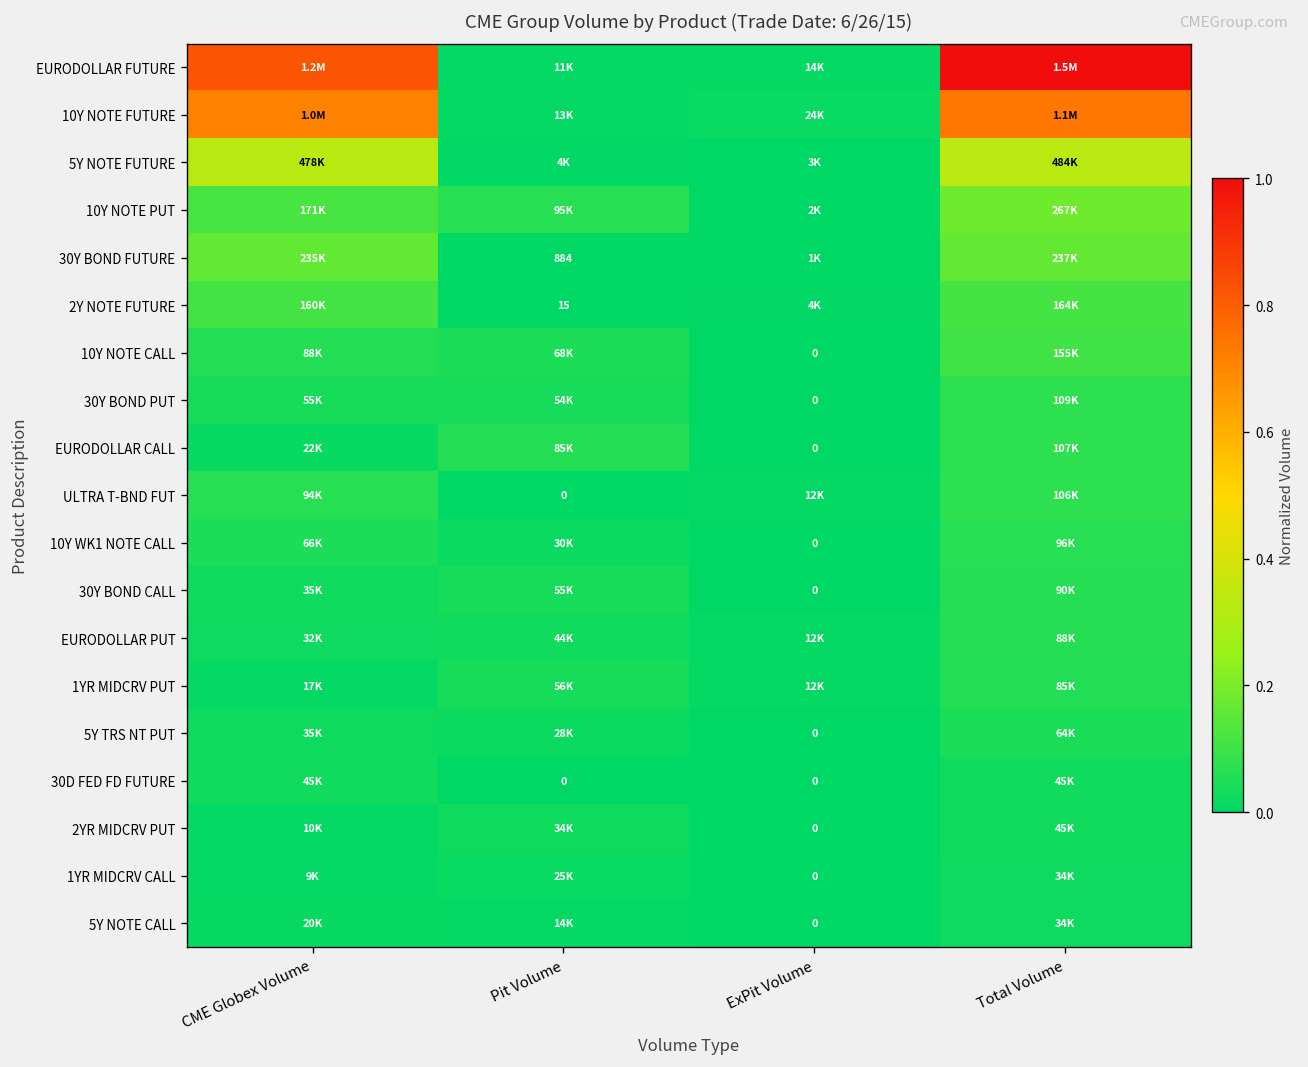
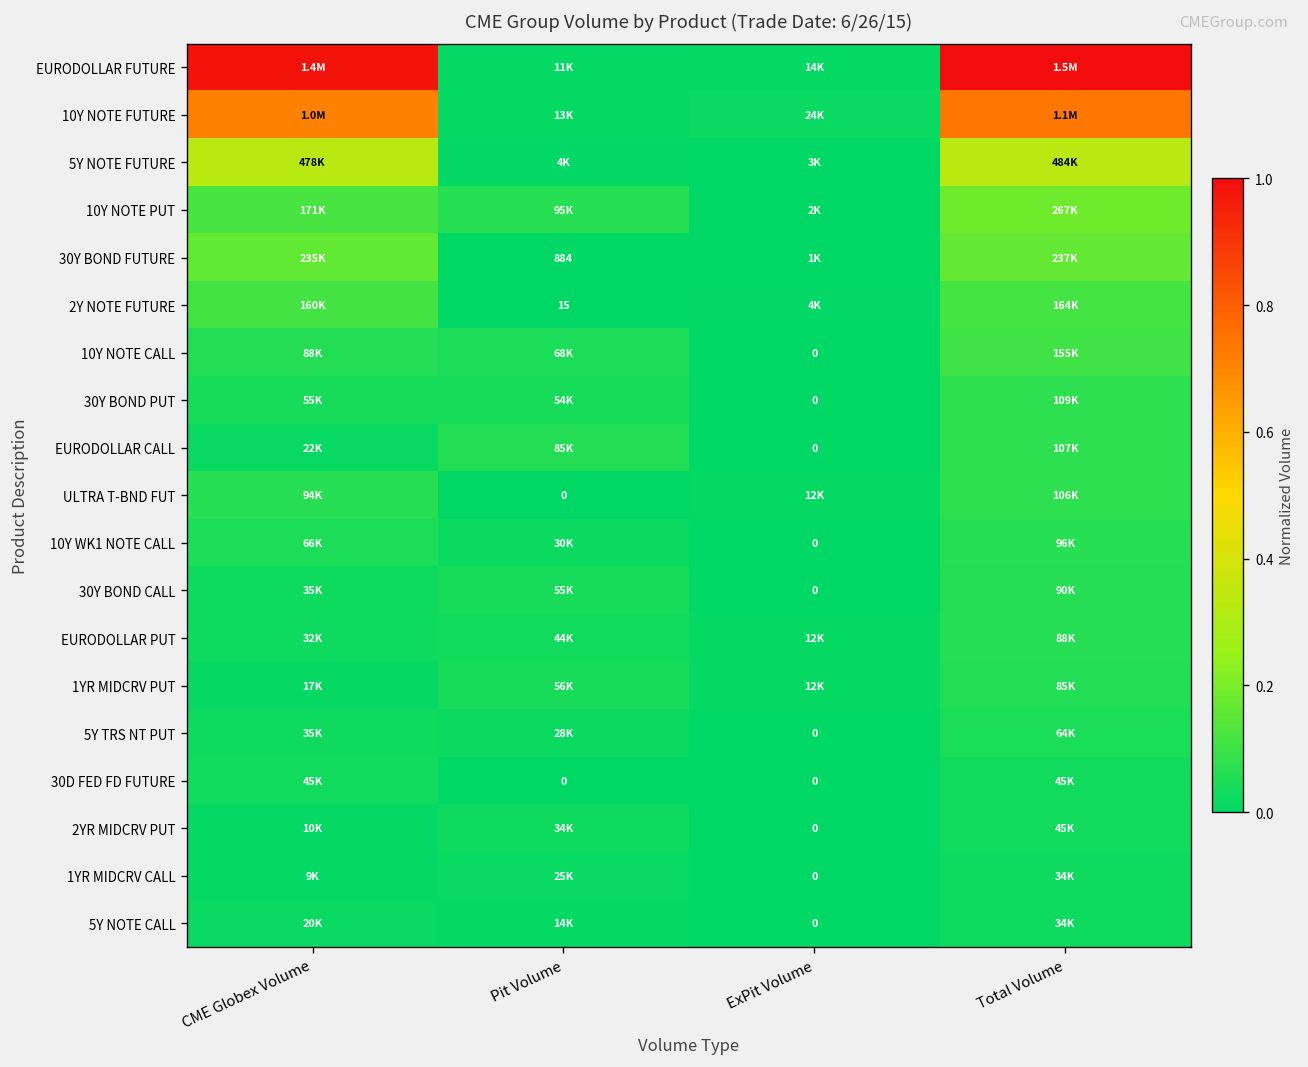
  {
    "EURODOLLAR FUTURE": {
-     "CME Globex Volume": "1.2M",
+     "CME Globex Volume": "1.4M",
      "Pit Volume": "11K",
      "ExPit Volume": "14K",
      "Total Volume": "1.5M"
    },
    "10Y NOTE FUTURE": {
      "CME Globex Volume": "1.0M",
      "Pit Volume": "13K",
      "ExPit Volume": "24K",
      "Total Volume": "1.1M"
    },
    "5Y NOTE FUTURE": {
      "CME Globex Volume": "478K",
      "Pit Volume": "4K",
      "ExPit Volume": "3K",
      "Total Volume": "484K"
    },
    "10Y NOTE PUT": {
      "CME Globex Volume": "171K",
      "Pit Volume": "95K",
      "ExPit Volume": "2K",
      "Total Volume": "267K"
    },
    "30Y BOND FUTURE": {
      "CME Globex Volume": "235K",
      "Pit Volume": "884",
      "ExPit Volume": "1K",
      "Total Volume": "237K"
    },
    "2Y NOTE FUTURE": {
      "CME Globex Volume": "160K",
      "Pit Volume": "15",
      "ExPit Volume": "4K",
      "Total Volume": "164K"
    },
    "10Y NOTE CALL": {
      "CME Globex Volume": "88K",
      "Pit Volume": "68K",
      "ExPit Volume": "0",
      "Total Volume": "155K"
    },
    "30Y BOND PUT": {
      "CME Globex Volume": "55K",
      "Pit Volume": "54K",
      "ExPit Volume": "0",
      "Total Volume": "109K"
    },
    "EURODOLLAR CALL": {
      "CME Globex Volume": "22K",
      "Pit Volume": "85K",
      "ExPit Volume": "0",
      "Total Volume": "107K"
    },
    "ULTRA T-BND FUT": {
      "CME Globex Volume": "94K",
      "Pit Volume": "0",
      "ExPit Volume": "12K",
      "Total Volume": "106K"
    },
    "10Y WK1 NOTE CALL": {
      "CME Globex Volume": "66K",
      "Pit Volume": "30K",
      "ExPit Volume": "0",
      "Total Volume": "96K"
    },
    "30Y BOND CALL": {
      "CME Globex Volume": "35K",
      "Pit Volume": "55K",
      "ExPit Volume": "0",
      "Total Volume": "90K"
    },
    "EURODOLLAR PUT": {
      "CME Globex Volume": "32K",
      "Pit Volume": "44K",
      "ExPit Volume": "12K",
      "Total Volume": "88K"
    },
    "1YR MIDCRV PUT": {
      "CME Globex Volume": "17K",
      "Pit Volume": "56K",
      "ExPit Volume": "12K",
      "Total Volume": "85K"
    },
    "5Y TRS NT PUT": {
      "CME Globex Volume": "35K",
      "Pit Volume": "28K",
      "ExPit Volume": "0",
      "Total Volume": "64K"
    },
    "30D FED FD FUTURE": {
      "CME Globex Volume": "45K",
      "Pit Volume": "0",
      "ExPit Volume": "0",
      "Total Volume": "45K"
    },
    "2YR MIDCRV PUT": {
      "CME Globex Volume": "10K",
      "Pit Volume": "34K",
      "ExPit Volume": "0",
      "Total Volume": "45K"
    },
    "1YR MIDCRV CALL": {
      "CME Globex Volume": "9K",
      "Pit Volume": "25K",
      "ExPit Volume": "0",
      "Total Volume": "34K"
    },
    "5Y NOTE CALL": {
      "CME Globex Volume": "20K",
      "Pit Volume": "14K",
      "ExPit Volume": "0",
      "Total Volume": "34K"
    }
  }
